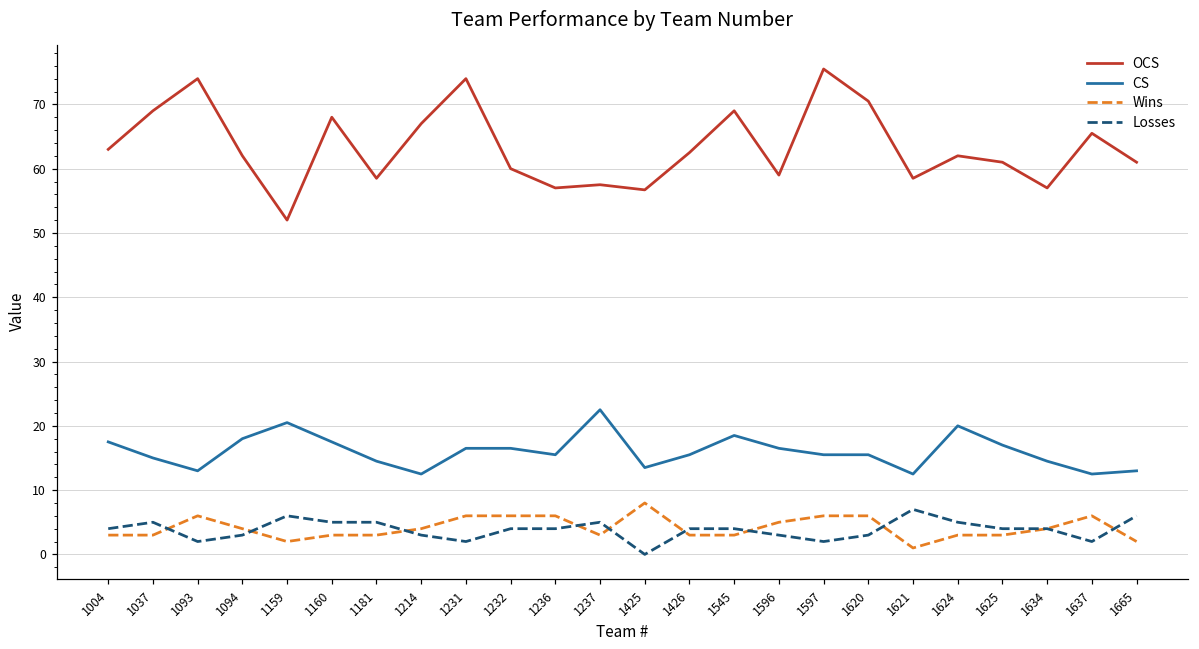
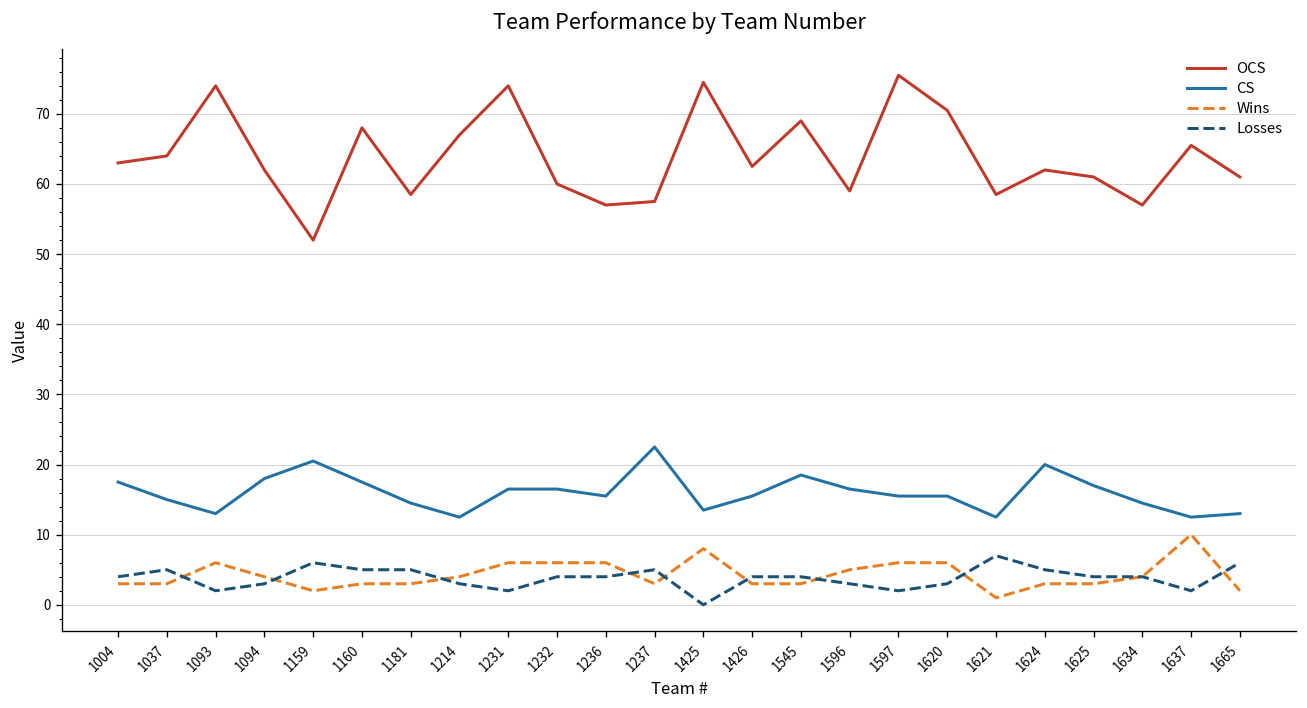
  {
    "OCS": {
      "1004": 63,
-     "1037": 69,
+     "1037": 64,
      "1093": 74,
      "1094": 62,
      "1159": 52,
      "1160": 68,
      "1181": 59,
      "1214": 67,
      "1231": 74,
      "1232": 60,
      "1236": 57,
      "1237": 58,
-     "1425": 57,
+     "1425": 75,
      "1426": 63,
      "1545": 69,
      "1596": 59,
      "1597": 76,
      "1620": 71,
      "1621": 59,
      "1624": 62,
      "1625": 61,
      "1634": 57,
      "1637": 66,
      "1665": 61
    },
    "Wins": {
      "1004": 3,
      "1037": 3,
      "1093": 6,
      "1094": 4,
      "1159": 2,
      "1160": 3,
      "1181": 3,
      "1214": 4,
      "1231": 6,
      "1232": 6,
      "1236": 6,
      "1237": 3,
      "1425": 8,
      "1426": 3,
      "1545": 3,
      "1596": 5,
      "1597": 6,
      "1620": 6,
      "1621": 1,
      "1624": 3,
      "1625": 3,
-     "1637": 6,
+     "1637": 10,
      "1665": 2
    }
  }
